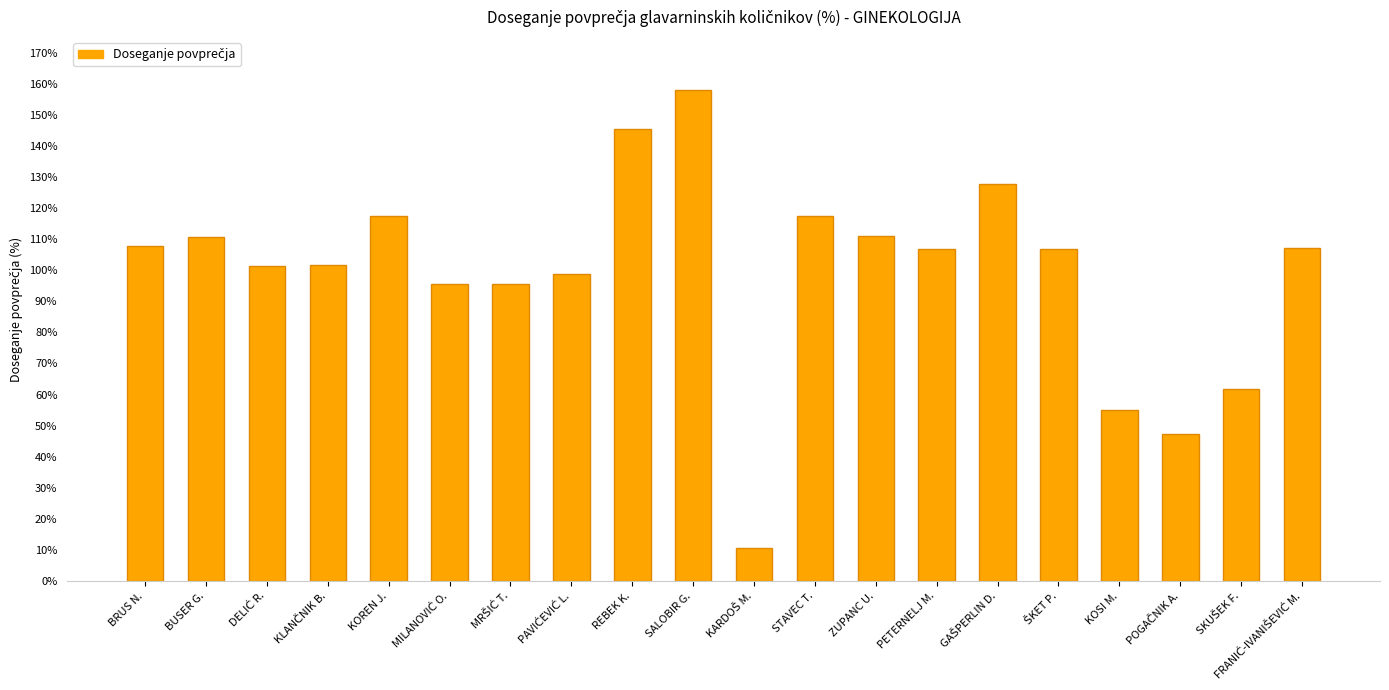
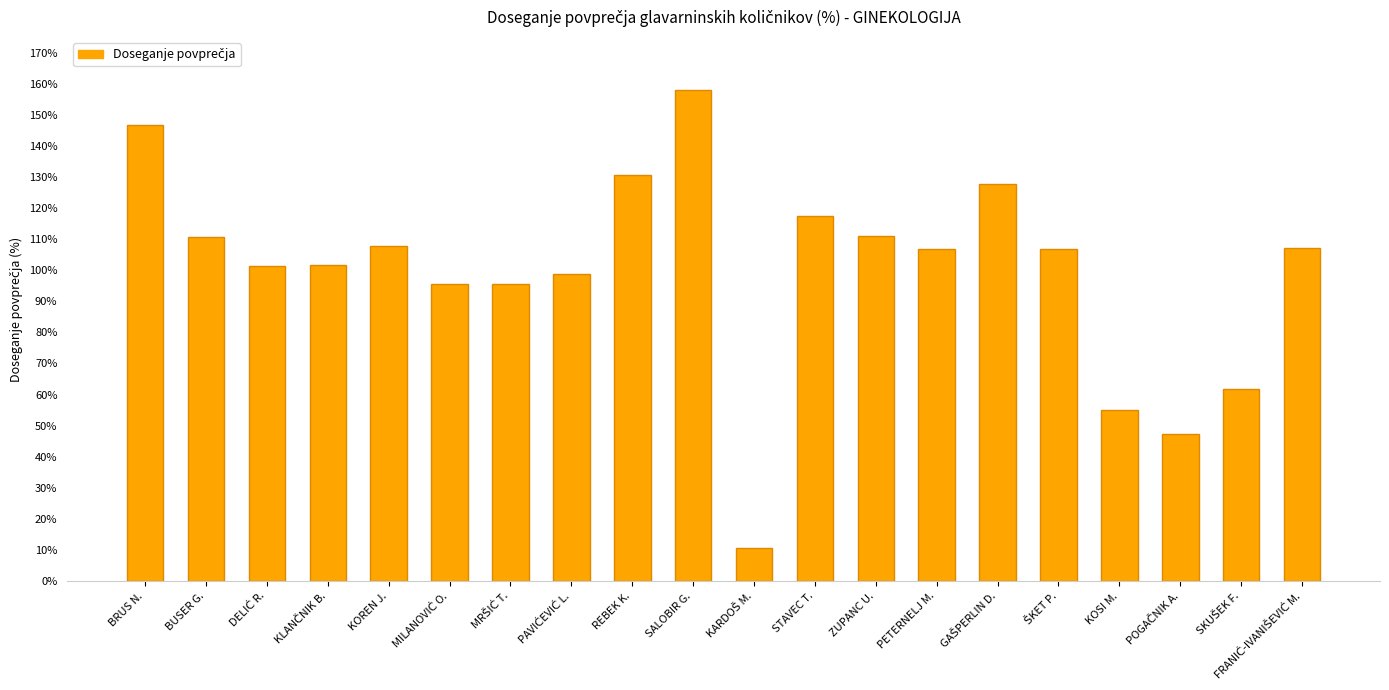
  {
-   "BRUS N.": "108%",
+   "BRUS N.": "147%",
    "BUSER G.": "111%",
    "DELIĆ R.": "101%",
    "KLANČNIK B.": "102%",
-   "KOREN J.": "118%",
+   "KOREN J.": "108%",
    "MILANOVIĆ O.": "95%",
    "MRŠIĆ T.": "96%",
    "PAVIĆEVIĆ L.": "99%",
-   "REBEK K.": "146%",
+   "REBEK K.": "131%",
    "SALOBIR G.": "158%",
    "KARDOŠ M.": "10%",
    "STAVEC T.": "117%",
    "ZUPANC U.": "111%",
    "PETERNELJ M.": "107%",
    "GAŠPERLIN D.": "128%",
    "ŠKET P.": "107%",
    "KOSI M.": "55%",
    "POGAČNIK A.": "47%",
    "SKUŠEK F.": "62%",
    "FRANIĆ-IVANIŠEVIĆ M.": "107%"
  }
